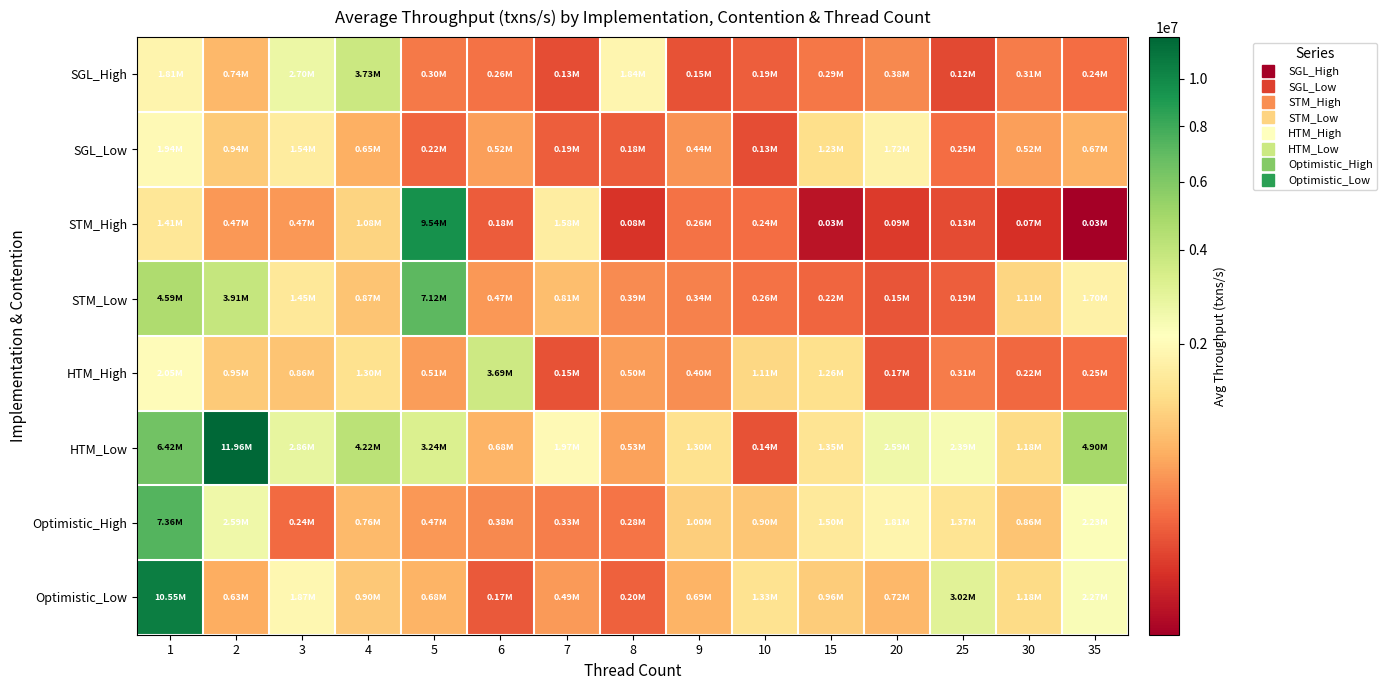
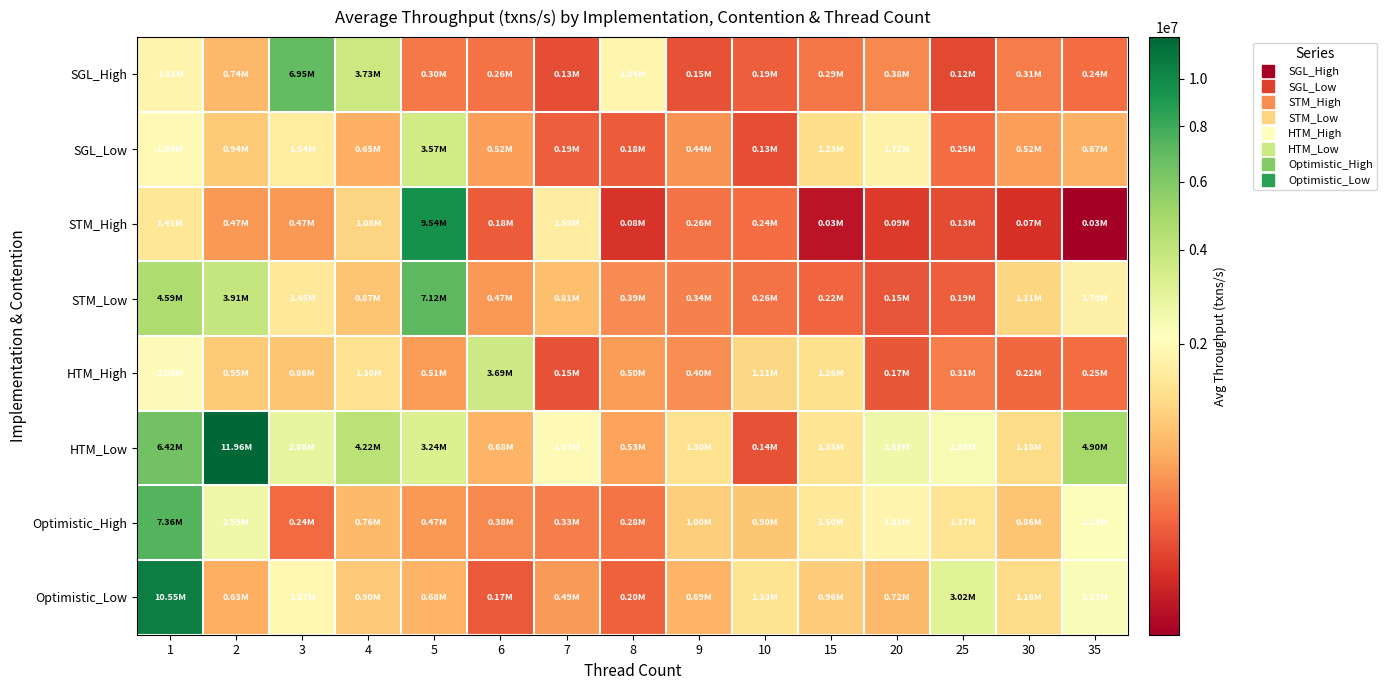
  {
    "SGL_High": {
      "1": "1.81M",
      "2": "0.74M",
-     "3": "2.70M",
+     "3": "6.95M",
      "4": "3.73M",
      "5": "0.30M",
      "6": "0.26M",
      "7": "0.13M",
      "8": "1.84M",
      "9": "0.15M",
      "10": "0.19M",
      "15": "0.29M",
      "20": "0.38M",
      "25": "0.12M",
      "30": "0.31M",
      "35": "0.24M"
    },
    "SGL_Low": {
      "1": "1.94M",
      "2": "0.94M",
      "3": "1.54M",
      "4": "0.65M",
-     "5": "0.22M",
+     "5": "3.57M",
      "6": "0.52M",
      "7": "0.19M",
      "8": "0.18M",
      "9": "0.44M",
      "10": "0.13M",
      "15": "1.23M",
      "20": "1.72M",
      "25": "0.25M",
      "30": "0.52M",
      "35": "0.67M"
    },
    "STM_High": {
      "1": "1.41M",
      "2": "0.47M",
      "3": "0.47M",
      "4": "1.08M",
      "5": "9.54M",
      "6": "0.18M",
      "7": "1.58M",
      "8": "0.08M",
      "9": "0.26M",
      "10": "0.24M",
      "15": "0.03M",
      "20": "0.09M",
      "25": "0.13M",
      "30": "0.07M",
      "35": "0.03M"
    },
    "STM_Low": {
      "1": "4.59M",
      "2": "3.91M",
      "3": "1.45M",
      "4": "0.87M",
      "5": "7.12M",
      "6": "0.47M",
      "7": "0.81M",
      "8": "0.39M",
      "9": "0.34M",
      "10": "0.26M",
      "15": "0.22M",
      "20": "0.15M",
      "25": "0.19M",
      "30": "1.11M",
      "35": "1.70M"
    },
    "HTM_High": {
      "1": "2.05M",
      "2": "0.95M",
      "3": "0.86M",
      "4": "1.30M",
      "5": "0.51M",
      "6": "3.69M",
      "7": "0.15M",
      "8": "0.50M",
      "9": "0.40M",
      "10": "1.11M",
      "15": "1.26M",
      "20": "0.17M",
      "25": "0.31M",
      "30": "0.22M",
      "35": "0.25M"
    },
    "HTM_Low": {
      "1": "6.42M",
      "2": "11.96M",
      "3": "2.86M",
      "4": "4.22M",
      "5": "3.24M",
      "6": "0.68M",
      "7": "1.97M",
      "8": "0.53M",
      "9": "1.30M",
      "10": "0.14M",
      "15": "1.35M",
      "20": "2.59M",
      "25": "2.39M",
      "30": "1.18M",
      "35": "4.90M"
    },
    "Optimistic_High": {
      "1": "7.36M",
      "2": "2.59M",
      "3": "0.24M",
      "4": "0.76M",
      "5": "0.47M",
      "6": "0.38M",
      "7": "0.33M",
      "8": "0.28M",
      "9": "1.00M",
      "10": "0.90M",
      "15": "1.50M",
      "20": "1.81M",
      "25": "1.37M",
      "30": "0.86M",
      "35": "2.23M"
    },
    "Optimistic_Low": {
      "1": "10.55M",
      "2": "0.63M",
      "3": "1.87M",
      "4": "0.90M",
      "5": "0.68M",
      "6": "0.17M",
      "7": "0.49M",
      "8": "0.20M",
      "9": "0.69M",
      "10": "1.33M",
      "15": "0.96M",
      "20": "0.72M",
      "25": "3.02M",
      "30": "1.18M",
      "35": "2.27M"
    }
  }
